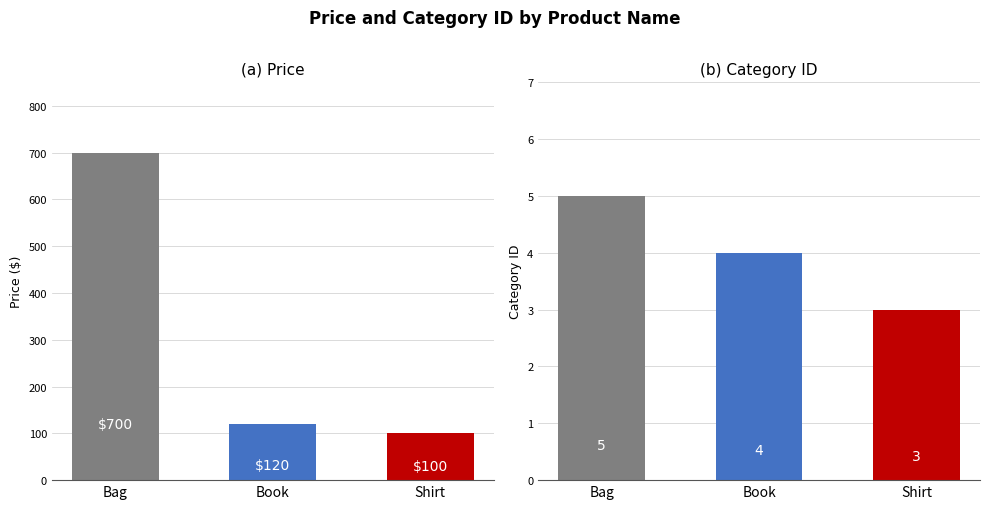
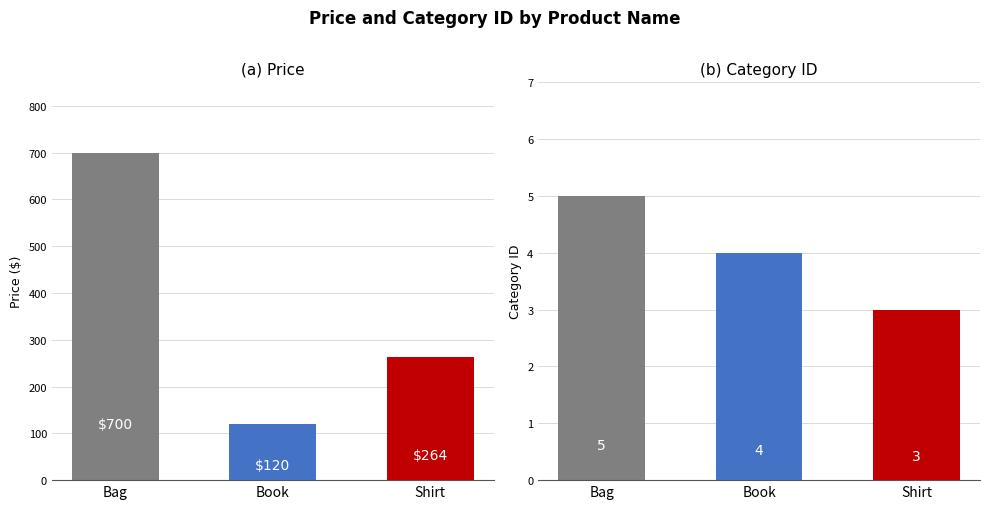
  {
    "(a) Price": {
      "Bag": "$700",
      "Book": "$120",
-     "Shirt": "$100"
+     "Shirt": "$264"
    },
    "(b) Category ID": {
      "Bag": "5",
      "Book": "4",
      "Shirt": "3"
    }
  }
